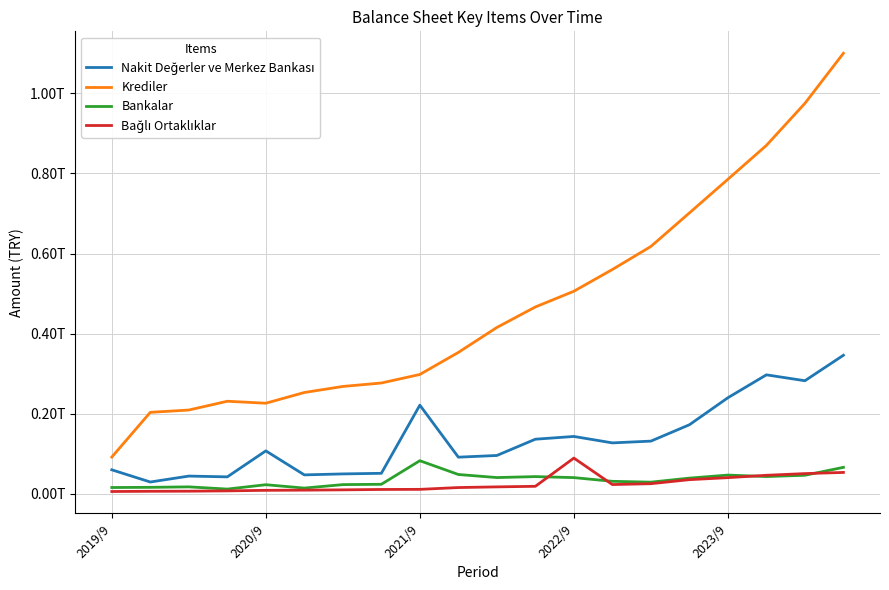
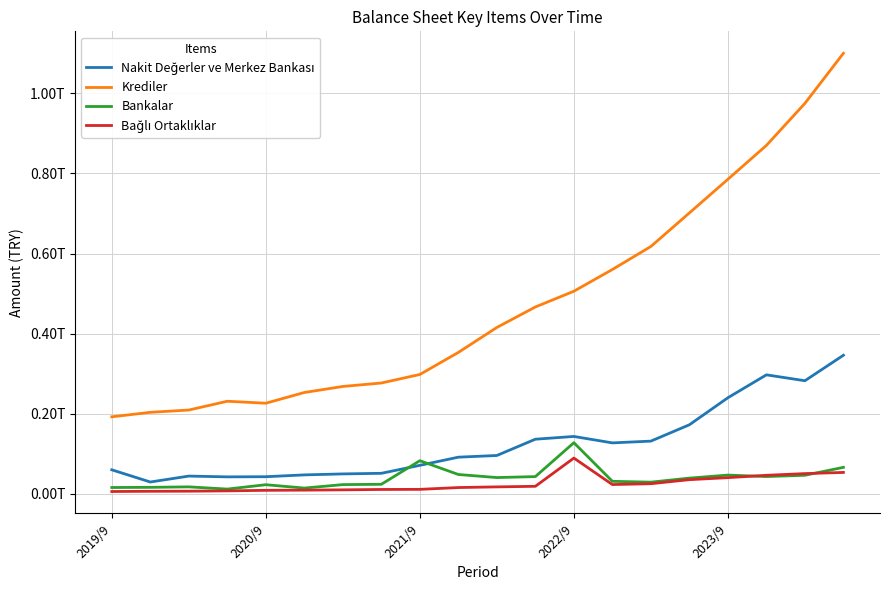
  {
    "Nakit Değerler ve Merkez Bankası": {
      "2019/9": "0.06T",
-     "2020/9": "0.11T",
-     "2021/9": "0.22T",
+     "2020/9": "0.04T",
+     "2021/9": "0.07T",
      "2022/9": "0.14T",
      "2023/9": "0.24T"
    },
    "Krediler": {
-     "2019/9": "0.09T",
+     "2019/9": "0.19T",
      "2020/9": "0.23T",
      "2021/9": "0.30T",
      "2022/9": "0.51T",
      "2023/9": "0.79T"
    },
    "Bankalar": {
      "2019/9": "0.02T",
      "2020/9": "0.02T",
      "2021/9": "0.08T",
-     "2022/9": "0.04T"
+     "2022/9": "0.13T"
    },
    "Bağlı Ortaklıklar": {
      "2019/9": "0.01T",
      "2020/9": "0.01T",
      "2021/9": "0.01T",
      "2022/9": "0.09T"
    }
  }
